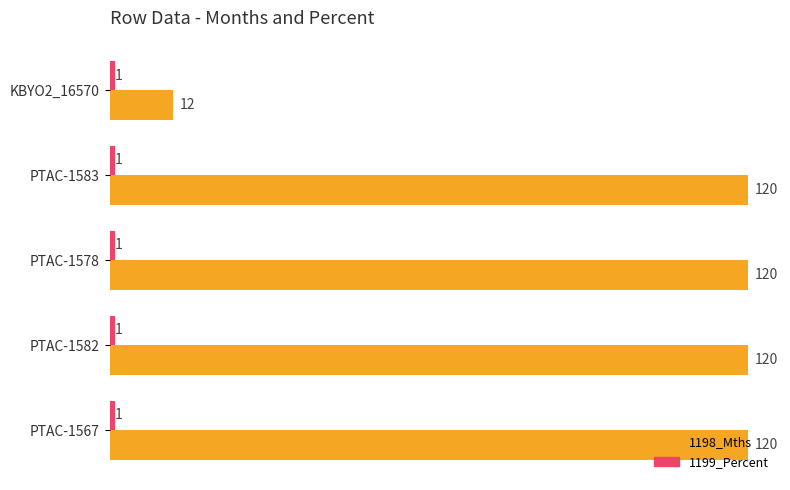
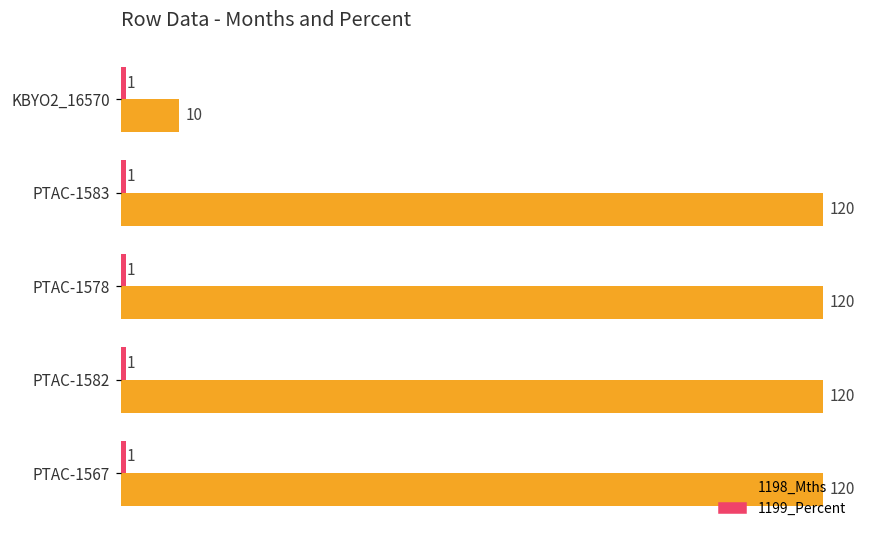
  {
    "1198_Mths": {
-     "KBYO2_16570": 12,
+     "KBYO2_16570": 10,
      "PTAC-1583": 120,
      "PTAC-1578": 120,
      "PTAC-1582": 120,
      "PTAC-1567": 120
    },
    "1199_Percent": {
      "KBYO2_16570": 1,
      "PTAC-1583": 1,
      "PTAC-1578": 1,
      "PTAC-1582": 1,
      "PTAC-1567": 1
    }
  }
